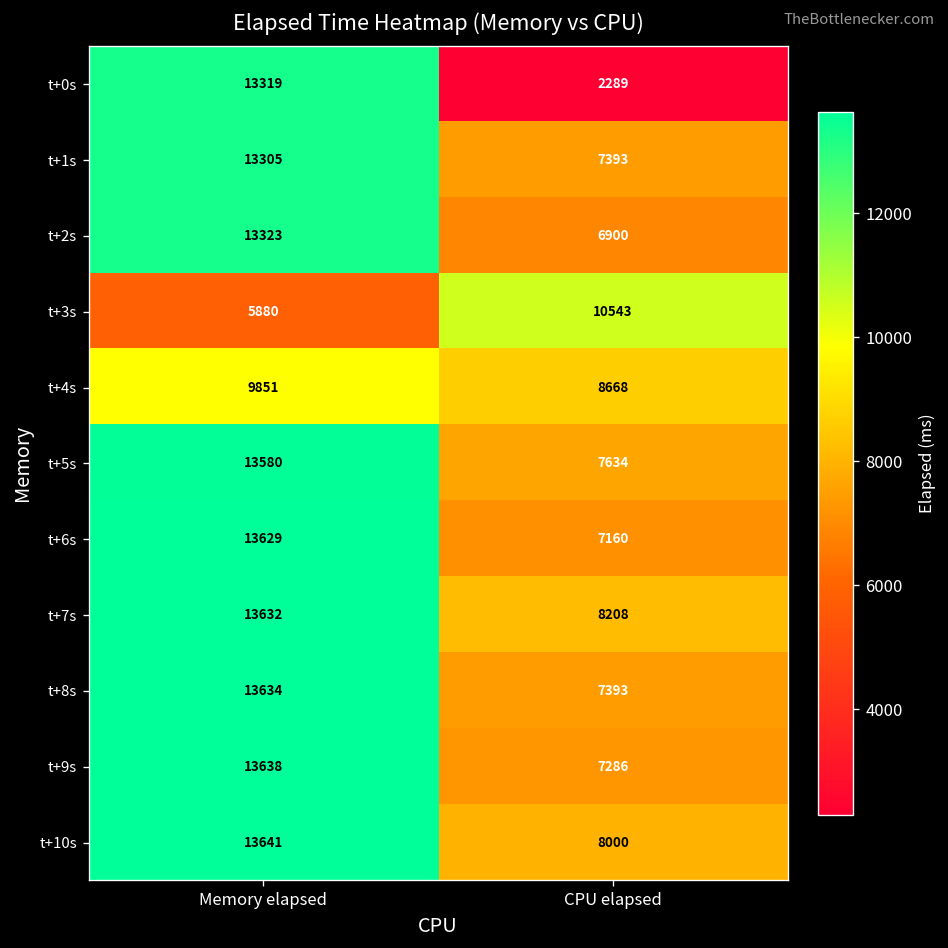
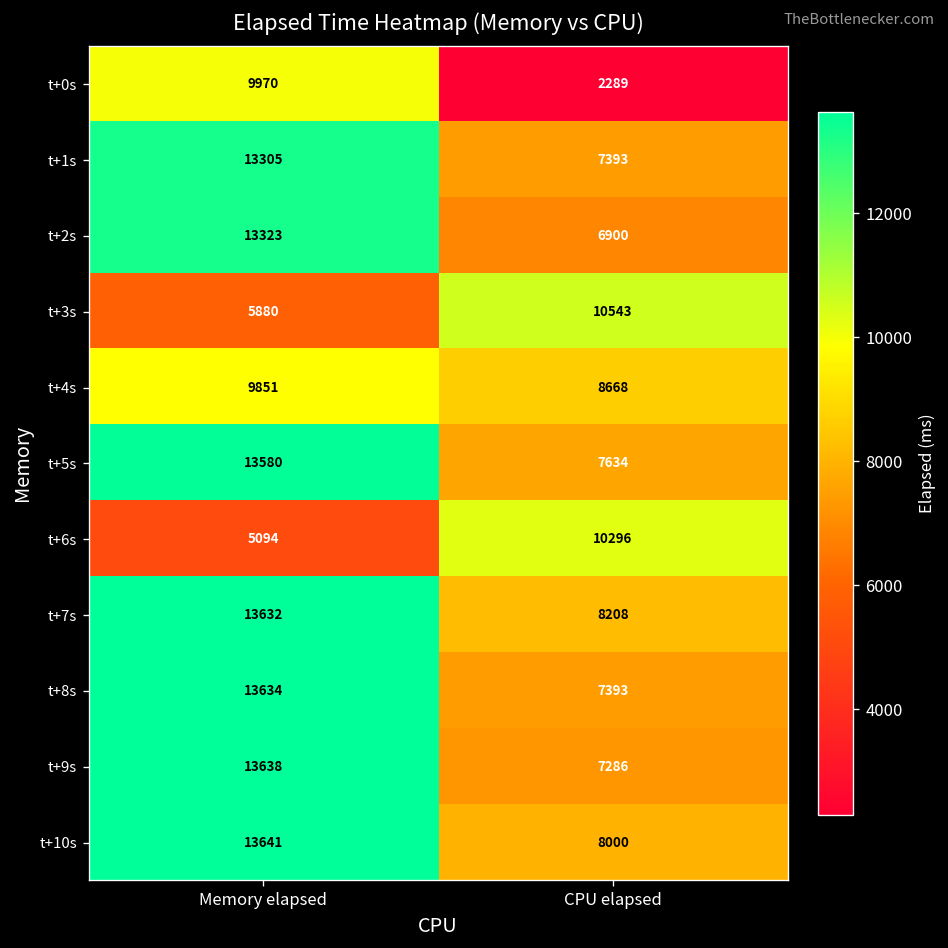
  {
    "t+0s": {
-     "Memory elapsed": 13319,
+     "Memory elapsed": 9970,
      "CPU elapsed": 2289
    },
    "t+1s": {
      "Memory elapsed": 13305,
      "CPU elapsed": 7393
    },
    "t+2s": {
      "Memory elapsed": 13323,
      "CPU elapsed": 6900
    },
    "t+3s": {
      "Memory elapsed": 5880,
      "CPU elapsed": 10543
    },
    "t+4s": {
      "Memory elapsed": 9851,
      "CPU elapsed": 8668
    },
    "t+5s": {
      "Memory elapsed": 13580,
      "CPU elapsed": 7634
    },
    "t+6s": {
-     "Memory elapsed": 13629,
-     "CPU elapsed": 7160
+     "Memory elapsed": 5094,
+     "CPU elapsed": 10296
    },
    "t+7s": {
      "Memory elapsed": 13632,
      "CPU elapsed": 8208
    },
    "t+8s": {
      "Memory elapsed": 13634,
      "CPU elapsed": 7393
    },
    "t+9s": {
      "Memory elapsed": 13638,
      "CPU elapsed": 7286
    },
    "t+10s": {
      "Memory elapsed": 13641,
      "CPU elapsed": 8000
    }
  }
